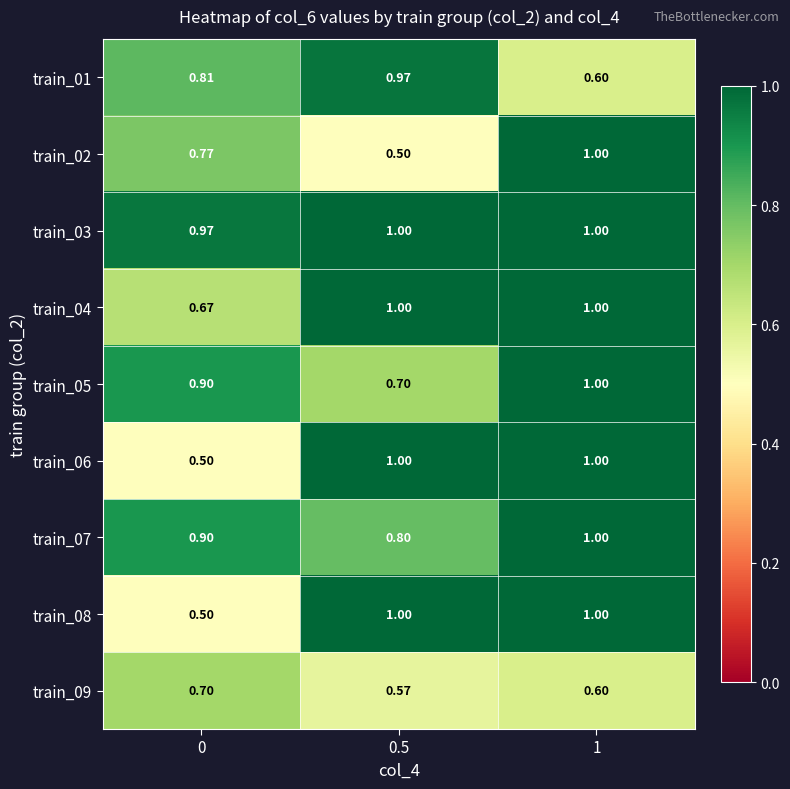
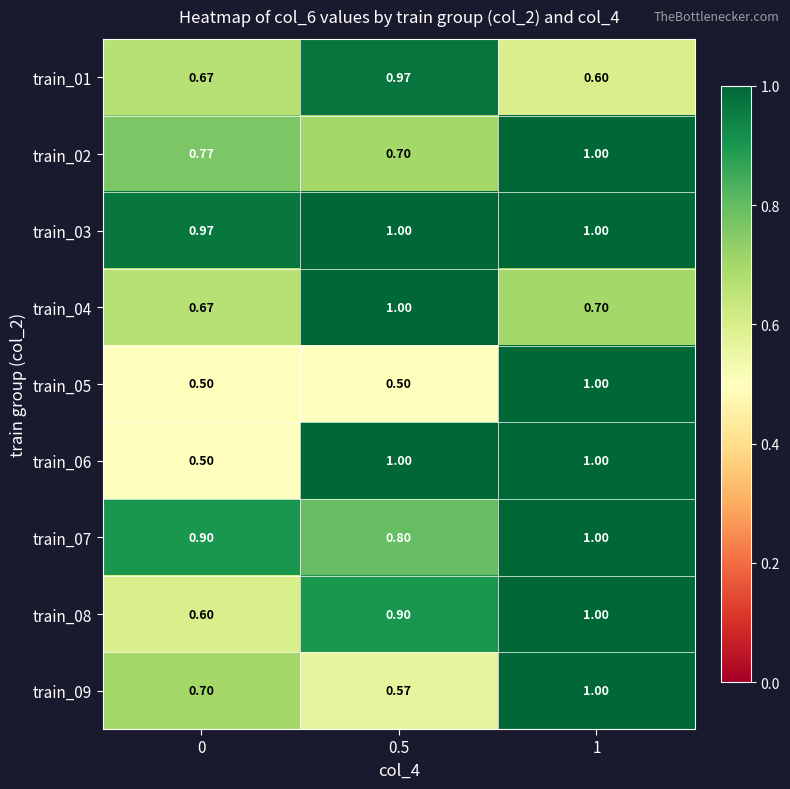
  {
    "train_01": {
-     "0": 0.81,
+     "0": 0.67,
      "0.5": 0.97,
      "1": 0.60
    },
    "train_02": {
      "0": 0.77,
-     "0.5": 0.50,
+     "0.5": 0.70,
      "1": 1.00
    },
    "train_03": {
      "0": 0.97,
      "0.5": 1.00,
      "1": 1.00
    },
    "train_04": {
      "0": 0.67,
      "0.5": 1.00,
-     "1": 1.00
+     "1": 0.70
    },
    "train_05": {
-     "0": 0.90,
-     "0.5": 0.70,
+     "0": 0.50,
+     "0.5": 0.50,
      "1": 1.00
    },
    "train_06": {
      "0": 0.50,
      "0.5": 1.00,
      "1": 1.00
    },
    "train_07": {
      "0": 0.90,
      "0.5": 0.80,
      "1": 1.00
    },
    "train_08": {
-     "0": 0.50,
-     "0.5": 1.00,
+     "0": 0.60,
+     "0.5": 0.90,
      "1": 1.00
    },
    "train_09": {
      "0": 0.70,
      "0.5": 0.57,
-     "1": 0.60
+     "1": 1.00
    }
  }
